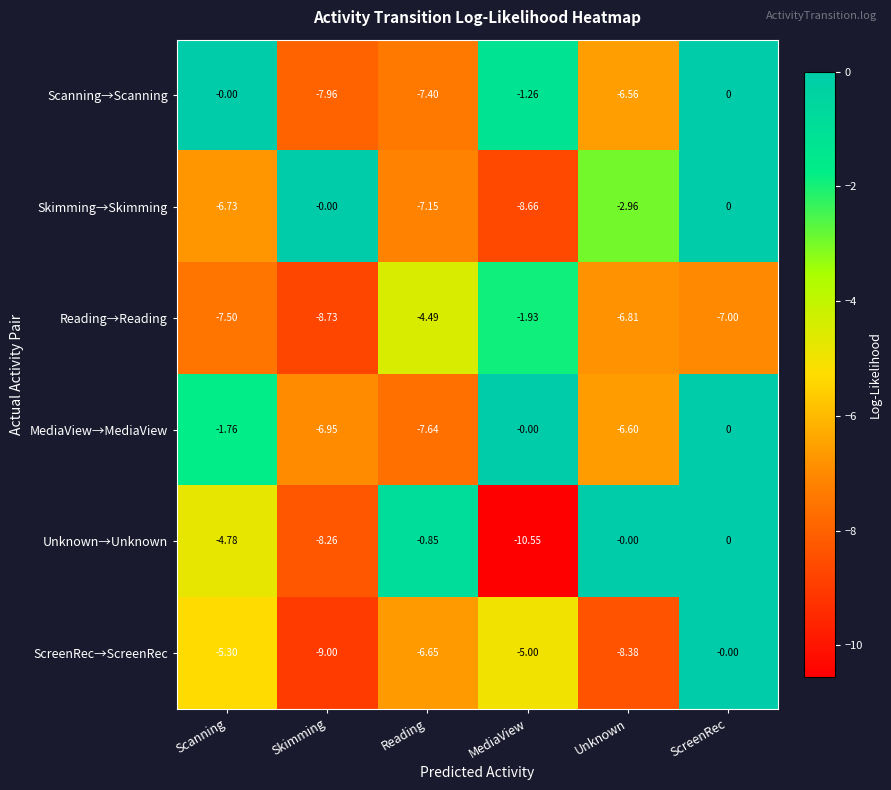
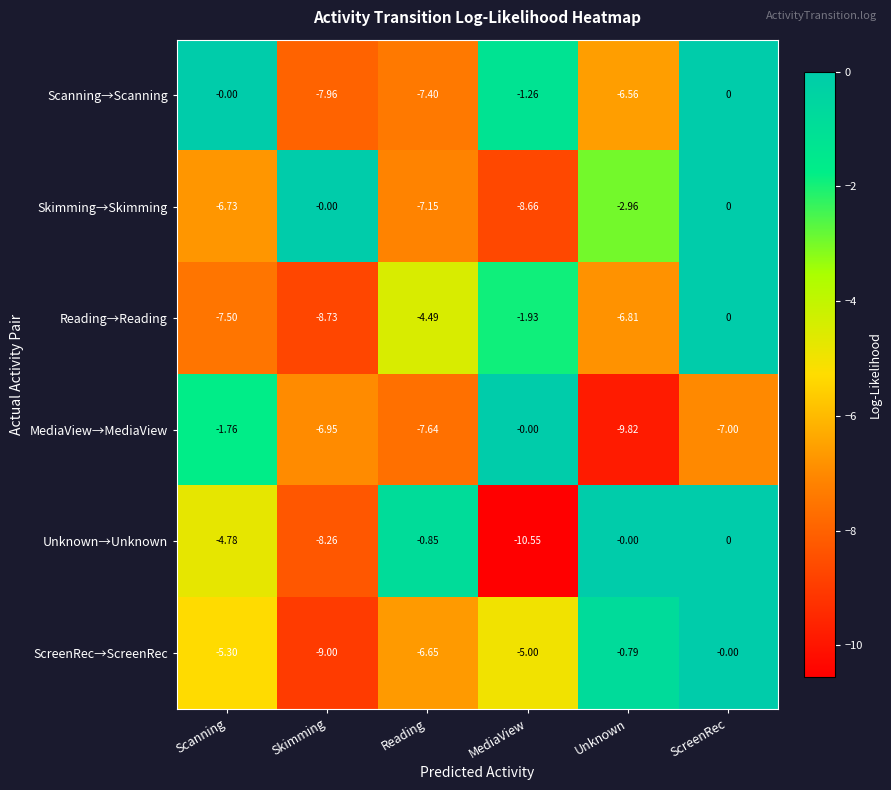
  {
    "Scanning→Scanning": {
      "Scanning": -0.00,
      "Skimming": -7.96,
      "Reading": -7.40,
      "MediaView": -1.26,
      "Unknown": -6.56,
      "ScreenRec": 0
    },
    "Skimming→Skimming": {
      "Scanning": -6.73,
      "Skimming": -0.00,
      "Reading": -7.15,
      "MediaView": -8.66,
      "Unknown": -2.96,
      "ScreenRec": 0
    },
    "Reading→Reading": {
      "Scanning": -7.50,
      "Skimming": -8.73,
      "Reading": -4.49,
      "MediaView": -1.93,
      "Unknown": -6.81,
-     "ScreenRec": -7.00
+     "ScreenRec": 0
    },
    "MediaView→MediaView": {
      "Scanning": -1.76,
      "Skimming": -6.95,
      "Reading": -7.64,
      "MediaView": -0.00,
-     "Unknown": -6.60,
-     "ScreenRec": 0
+     "Unknown": -9.82,
+     "ScreenRec": -7.00
    },
    "Unknown→Unknown": {
      "Scanning": -4.78,
      "Skimming": -8.26,
      "Reading": -0.85,
      "MediaView": -10.55,
      "Unknown": -0.00,
      "ScreenRec": 0
    },
    "ScreenRec→ScreenRec": {
      "Scanning": -5.30,
      "Skimming": -9.00,
      "Reading": -6.65,
      "MediaView": -5.00,
-     "Unknown": -8.38,
+     "Unknown": -0.79,
      "ScreenRec": -0.00
    }
  }
